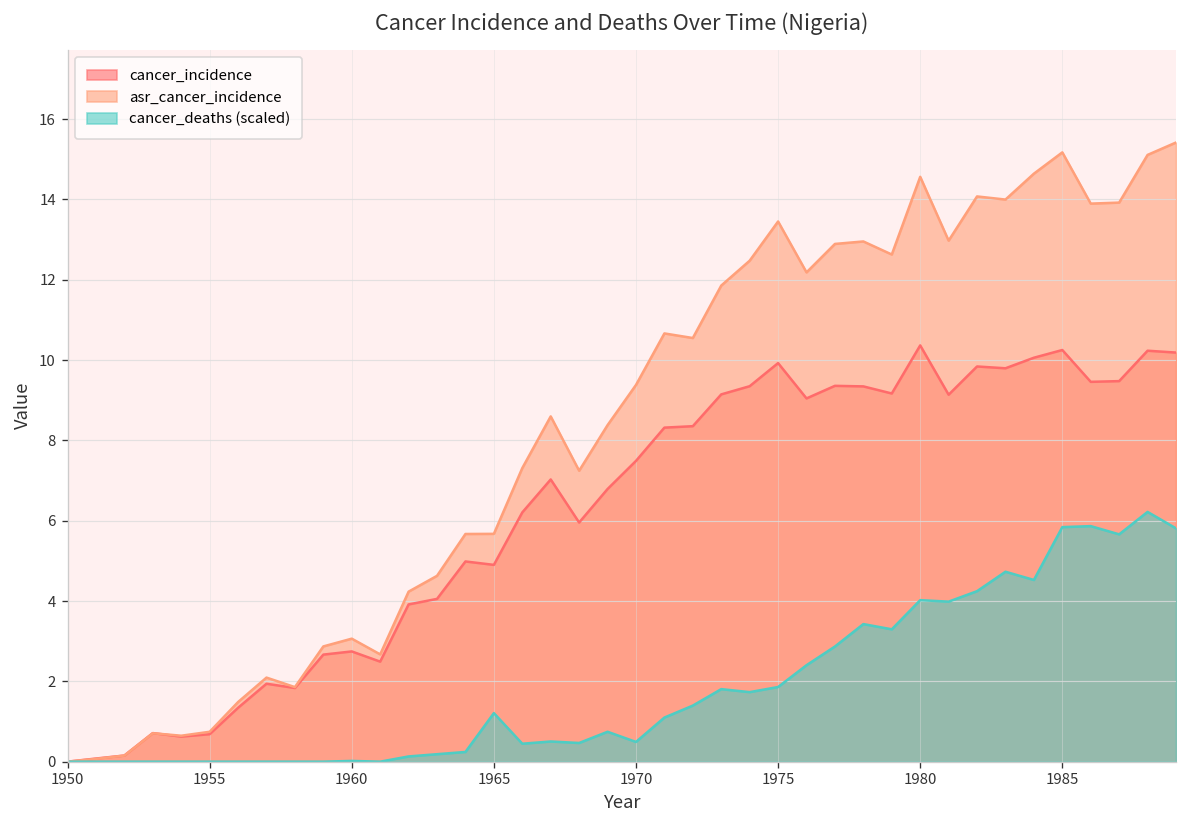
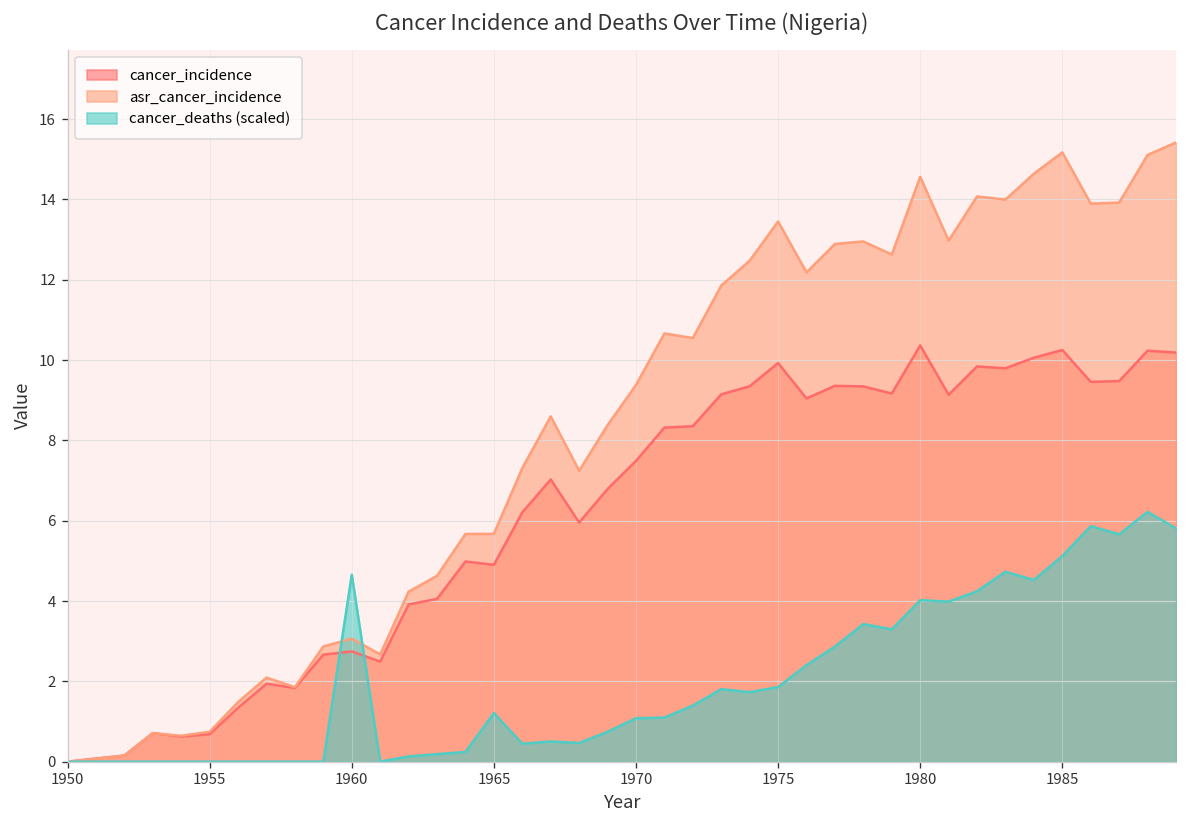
  {
    "cancer_deaths (scaled)": {
      "1955": 0.0,
-     "1960": 0.0,
+     "1960": 4.7,
      "1965": 1.2,
-     "1970": 0.5,
+     "1970": 1.1,
      "1975": 1.9,
      "1980": 4.0,
-     "1985": 5.8
+     "1985": 5.1
    }
  }
